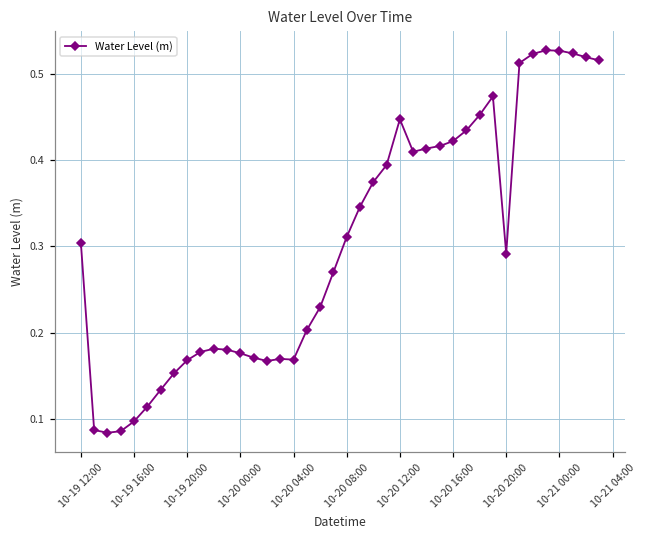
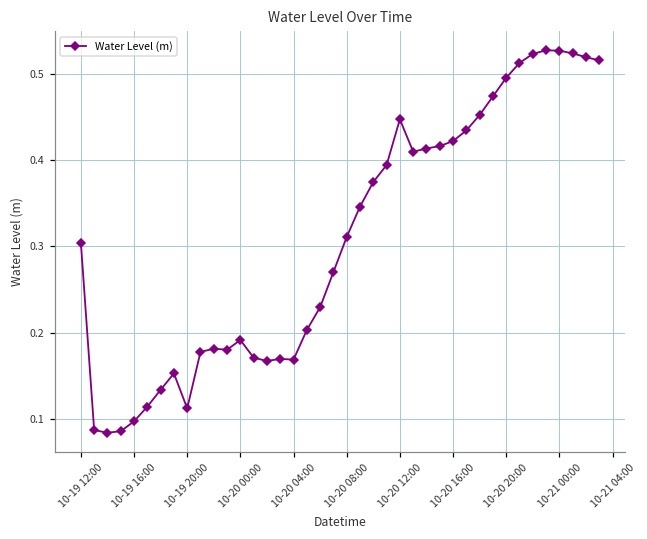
  {
    "10-19 12:00": 0.30,
    "10-19 16:00": 0.10,
-   "10-19 20:00": 0.17,
-   "10-20 00:00": 0.18,
+   "10-19 20:00": 0.11,
+   "10-20 00:00": 0.19,
    "10-20 04:00": 0.17,
    "10-20 08:00": 0.31,
    "10-20 12:00": 0.45,
    "10-20 16:00": 0.42,
-   "10-20 20:00": 0.29,
+   "10-20 20:00": 0.50,
    "10-21 00:00": 0.53
  }
